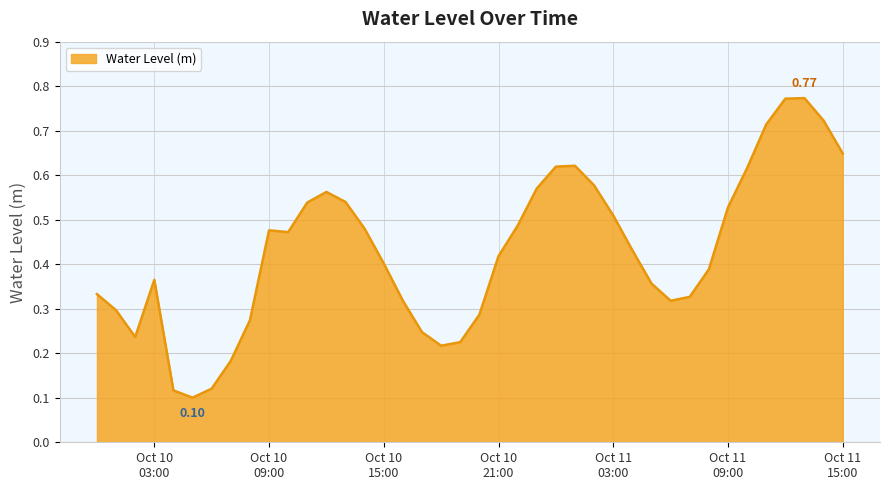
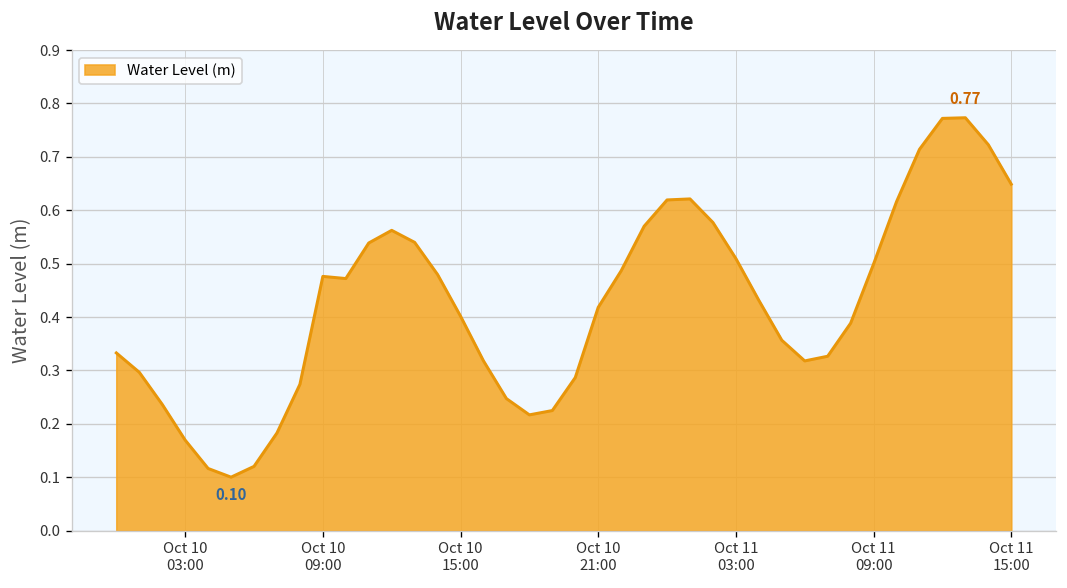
  {
-   "Oct 10 03:00": 0.36,
+   "Oct 10 03:00": 0.17,
    "Oct 10 09:00": 0.48,
    "Oct 10 15:00": 0.40,
    "Oct 10 21:00": 0.42,
    "Oct 11 03:00": 0.51,
-   "Oct 11 09:00": 0.53,
+   "Oct 11 09:00": 0.50,
    "Oct 11 15:00": 0.65
  }
